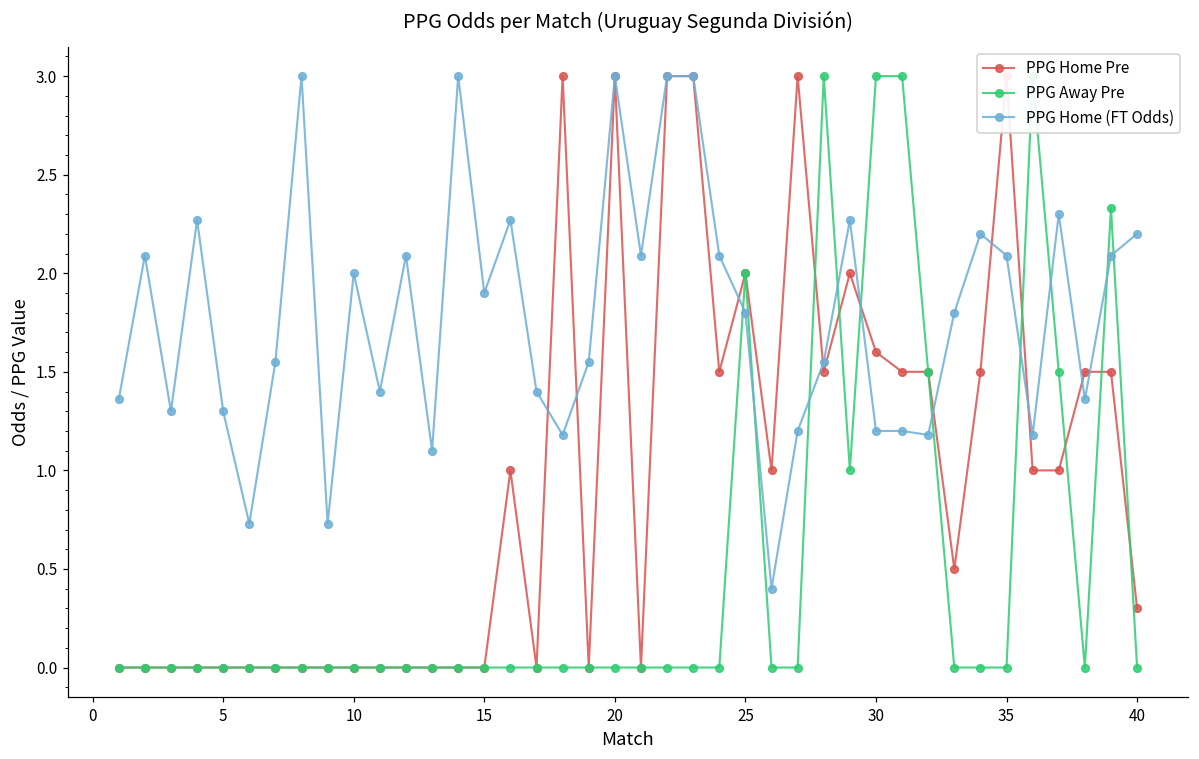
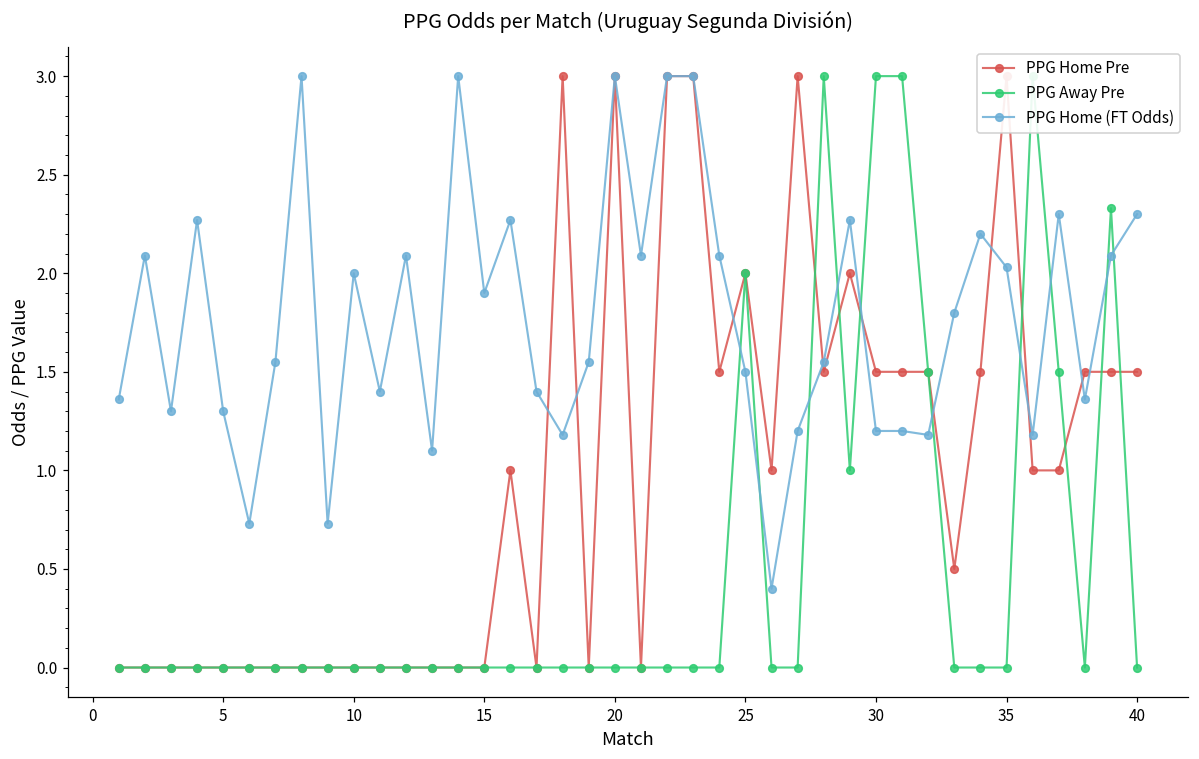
  {
    "PPG Home Pre": {
-     "30": 1.6,
-     "40": 0.3
+     "30": 1.5,
+     "40": 1.5
    },
    "PPG Away Pre": {
      "20": 0.00,
      "30": 3.00,
      "35": 0.00,
      "40": 0.00
    },
    "PPG Home (FT Odds)": {
      "5": 1.30,
      "10": 2.00,
      "15": 1.90,
-     "25": 1.8,
+     "25": 1.5,
      "30": 1.20,
-     "35": 2.09,
-     "40": 2.2
+     "35": 2.03,
+     "40": 2.3
    }
  }
